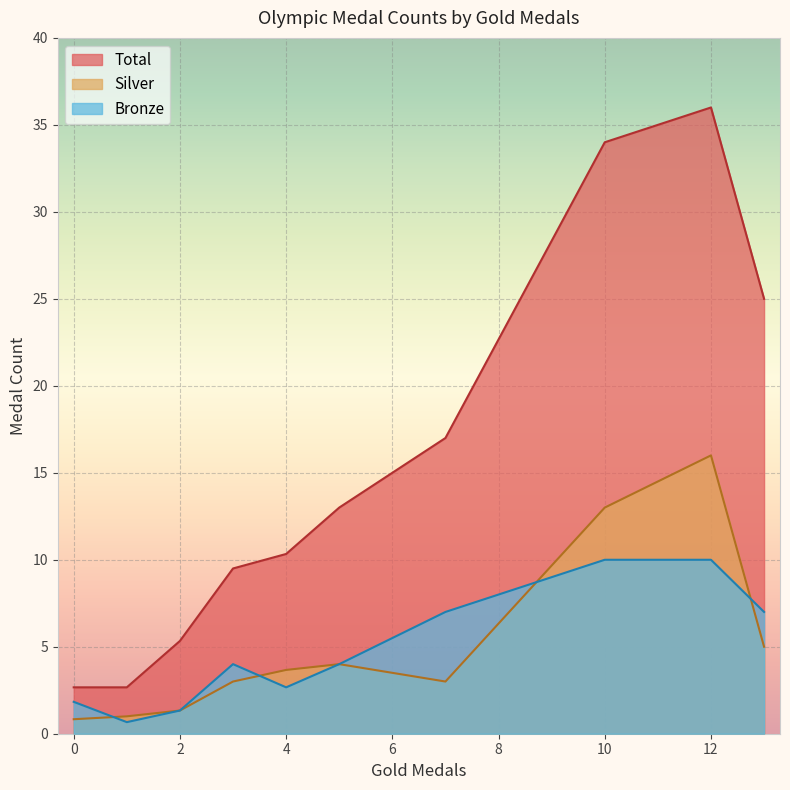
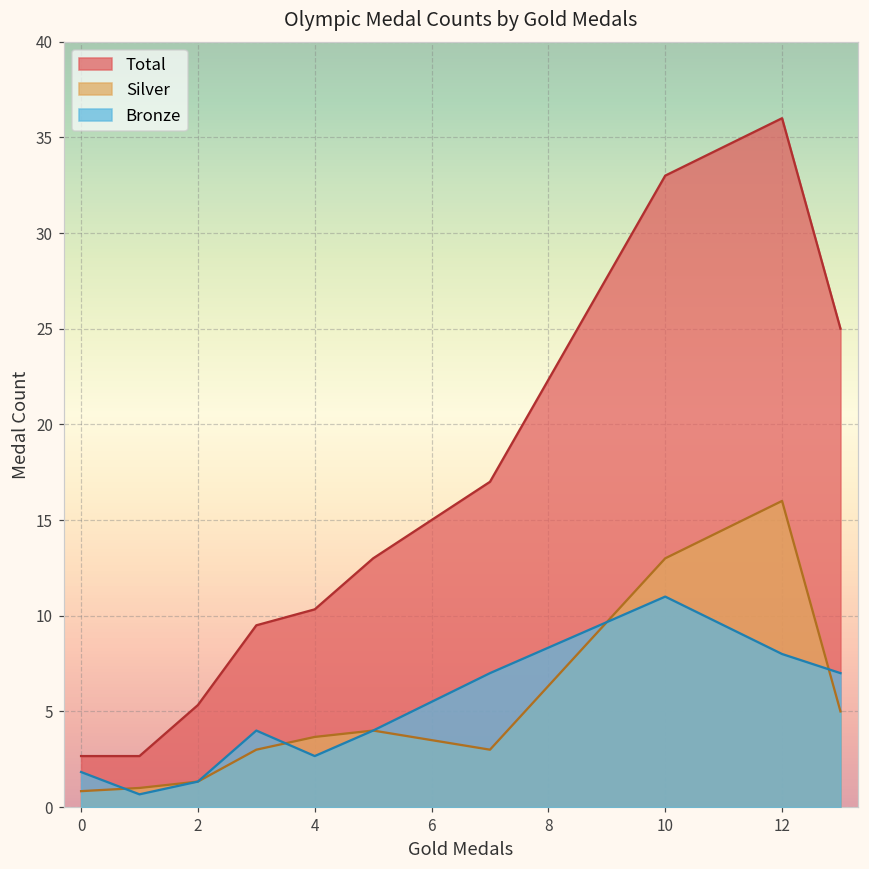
  {
    "Total": {
      "0": 2.7,
      "2": 5.3,
      "4": 10.3,
-     "10": 34,
+     "10": 33,
      "12": 36
    },
    "Silver": {
      "0": 0.8,
      "4": 3.7,
      "10": 13,
      "12": 16
    },
    "Bronze": {
      "0": 1.8,
      "4": 2.7,
-     "10": 10,
-     "12": 10
+     "10": 11,
+     "12": 8
    }
  }
